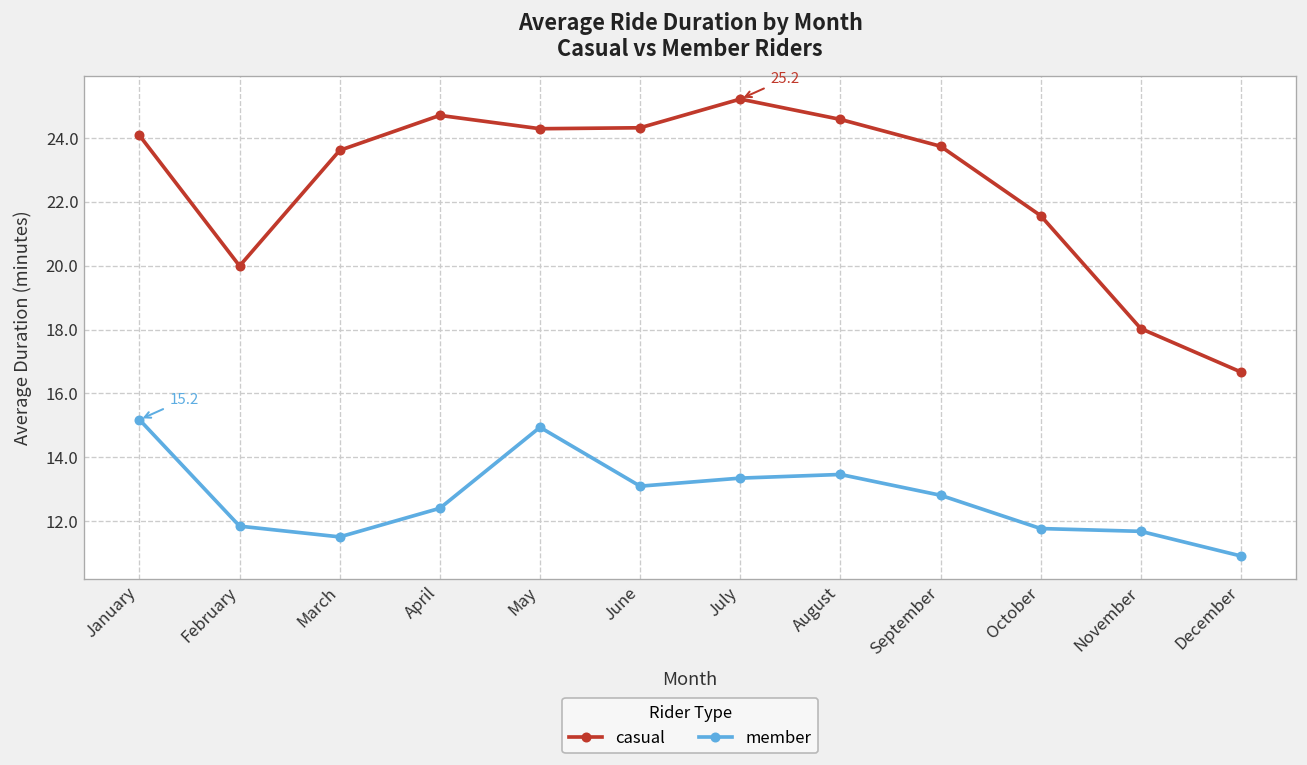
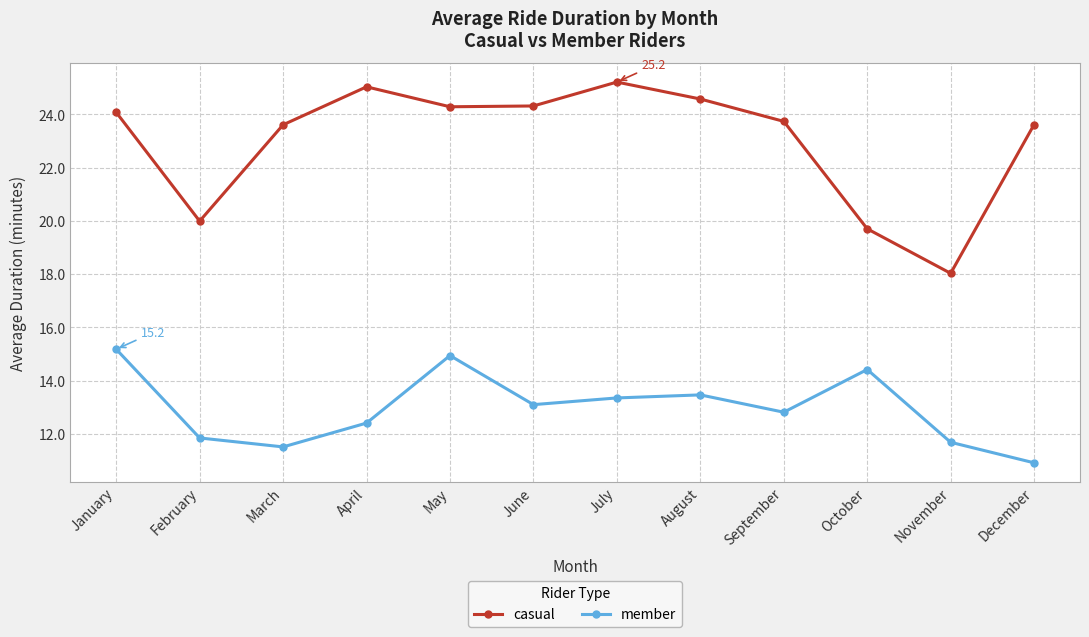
  {
    "casual": {
      "January": 24.1,
      "February": 20.0,
      "March": 23.6,
-     "April": 24.7,
+     "April": 25.0,
      "May": 24.3,
      "June": 24.3,
      "August": 24.6,
      "September": 23.7,
-     "October": 21.6,
+     "October": 19.7,
      "November": 18.0,
-     "December": 16.7
+     "December": 23.6
    },
    "member": {
      "February": 11.8,
      "March": 11.5,
      "April": 12.4,
      "May": 14.9,
      "June": 13.1,
      "July": 13.3,
      "August": 13.5,
      "September": 12.8,
-     "October": 11.8,
+     "October": 14.4,
      "November": 11.7,
      "December": 10.9
    }
  }
